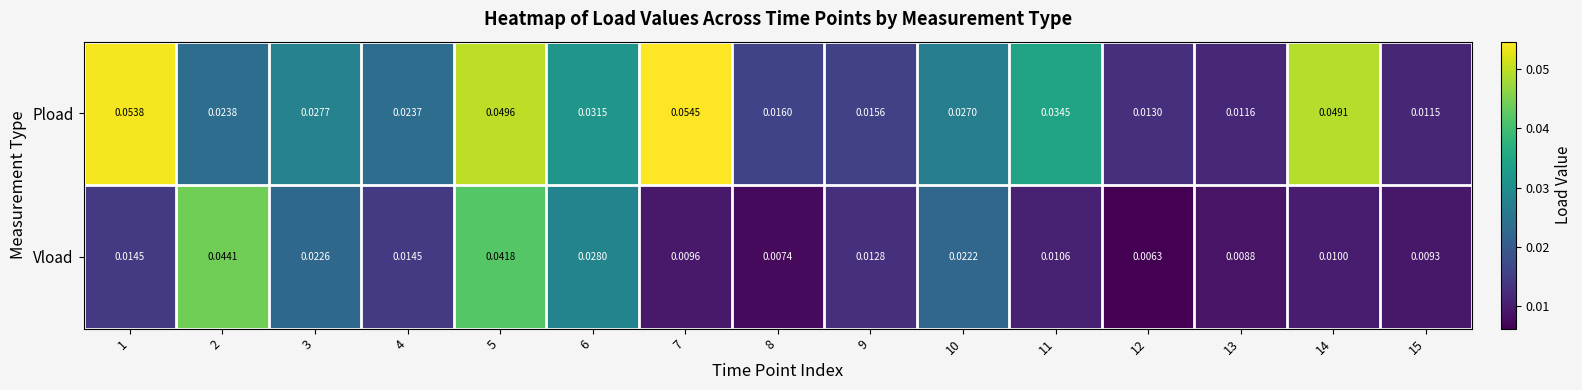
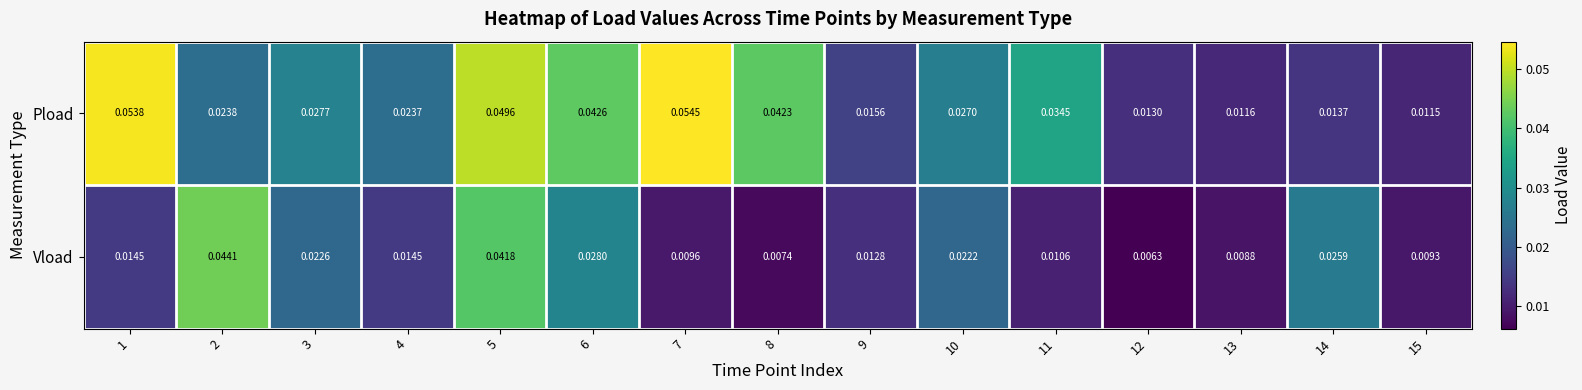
  {
    "Pload": {
      "1": 0.0538,
      "2": 0.0238,
      "3": 0.0277,
      "4": 0.0237,
      "5": 0.0496,
-     "6": 0.0315,
+     "6": 0.0426,
      "7": 0.0545,
-     "8": 0.0160,
+     "8": 0.0423,
      "9": 0.0156,
      "10": 0.0270,
      "11": 0.0345,
      "12": 0.0130,
      "13": 0.0116,
-     "14": 0.0491,
+     "14": 0.0137,
      "15": 0.0115
    },
    "Vload": {
      "1": 0.0145,
      "2": 0.0441,
      "3": 0.0226,
      "4": 0.0145,
      "5": 0.0418,
      "6": 0.0280,
      "7": 0.0096,
      "8": 0.0074,
      "9": 0.0128,
      "10": 0.0222,
      "11": 0.0106,
      "12": 0.0063,
      "13": 0.0088,
-     "14": 0.0100,
+     "14": 0.0259,
      "15": 0.0093
    }
  }
